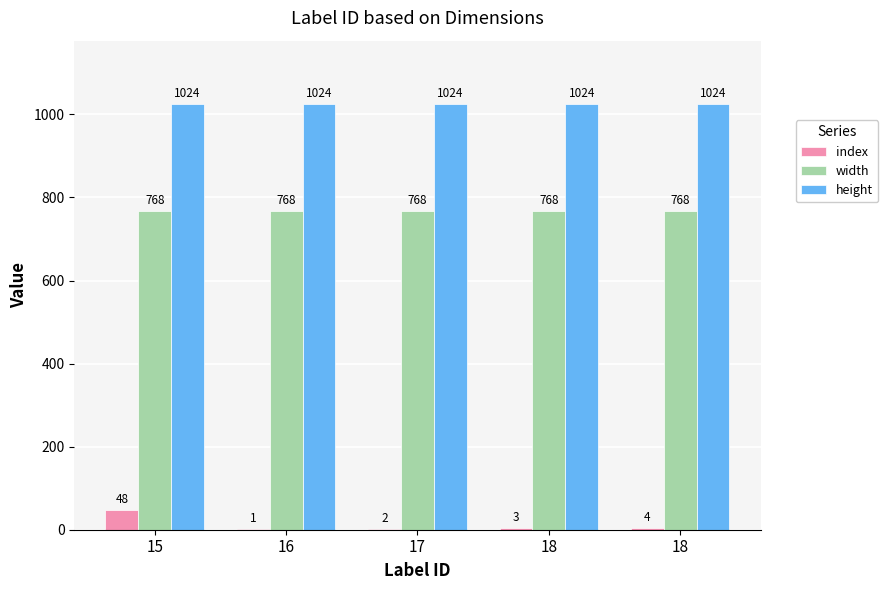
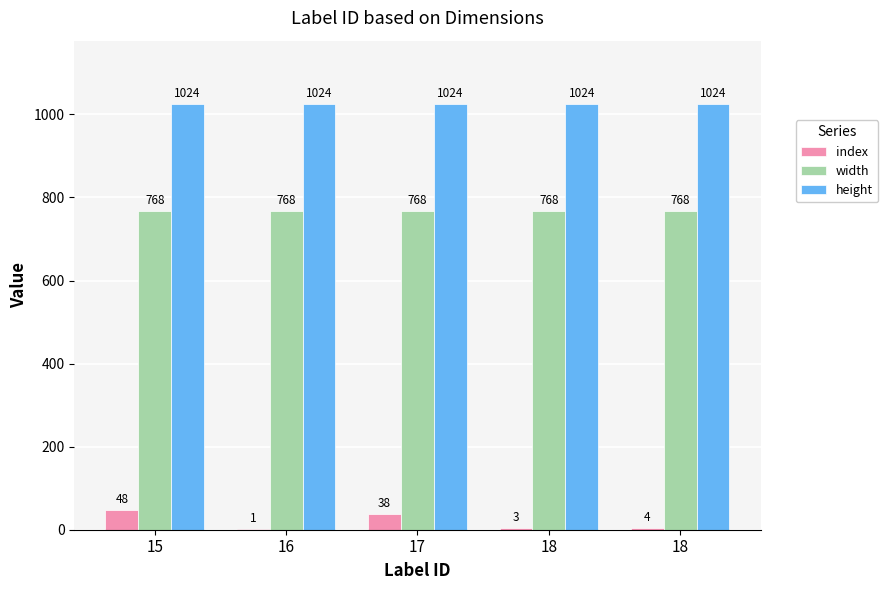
  {
    "index": {
      "15": 48,
      "16": 1,
-     "17": 2
+     "17": 38
    },
    "width": {
      "15": 768,
      "16": 768,
      "17": 768
    },
    "height": {
      "15": 1024,
      "16": 1024,
      "17": 1024
    }
  }
